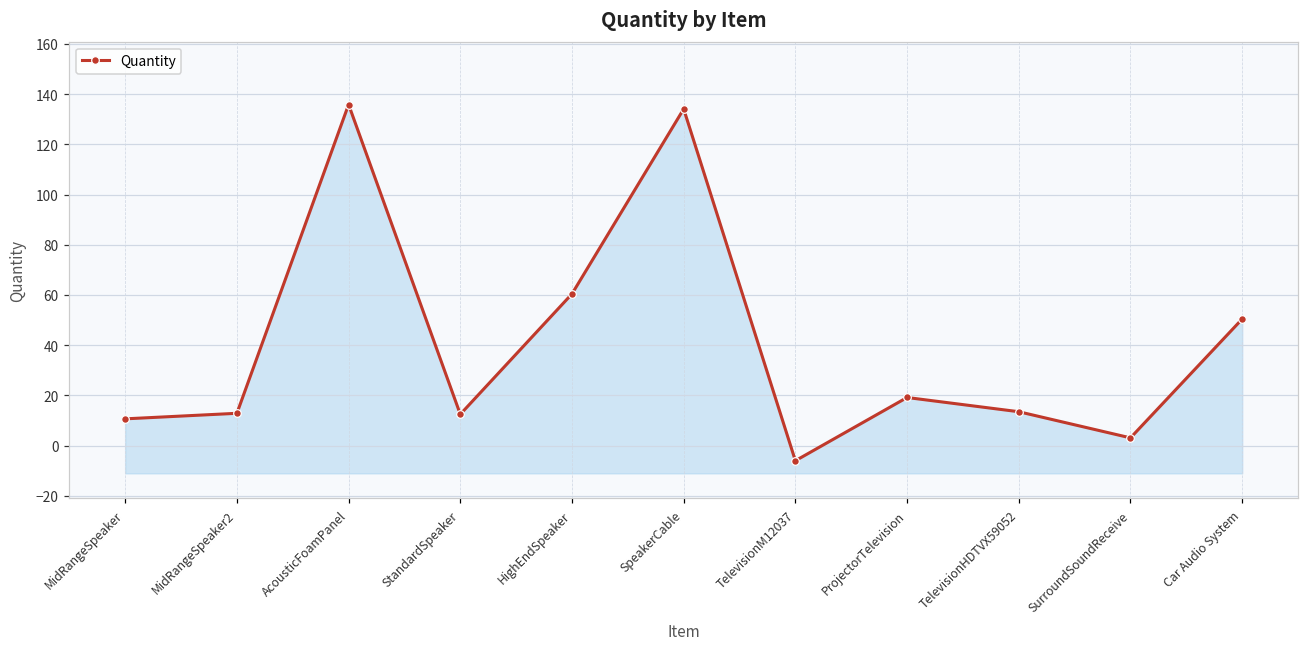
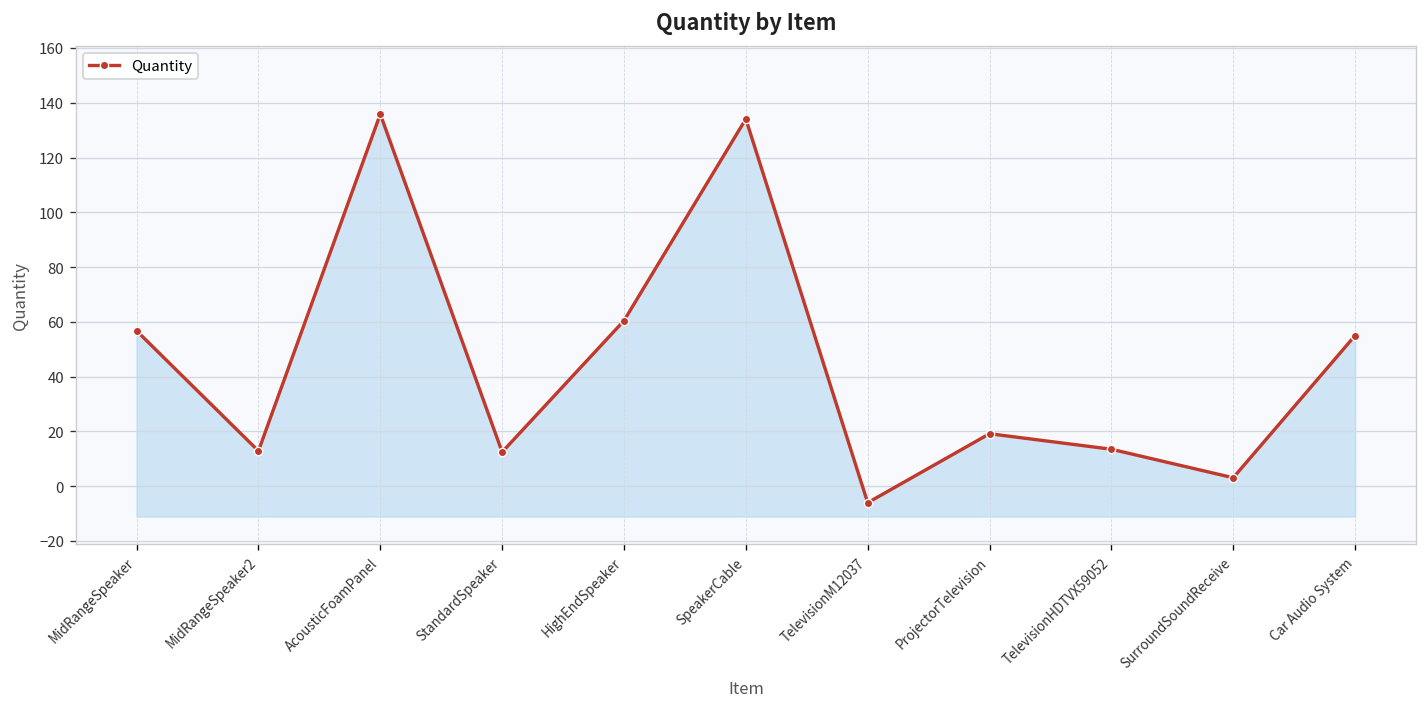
  {
-   "MidRangeSpeaker": 11,
+   "MidRangeSpeaker": 57,
    "MidRangeSpeaker2": 13,
    "AcousticFoamPanel": 136,
    "StandardSpeaker": 12,
    "HighEndSpeaker": 60,
    "SpeakerCable": 134,
    "TelevisionM12037": -6,
    "ProjectorTelevision": 19,
    "TelevisionHDTVX59052": 13,
    "SurroundSoundReceive": 3,
-   "Car Audio System": 50
+   "Car Audio System": 55
  }
